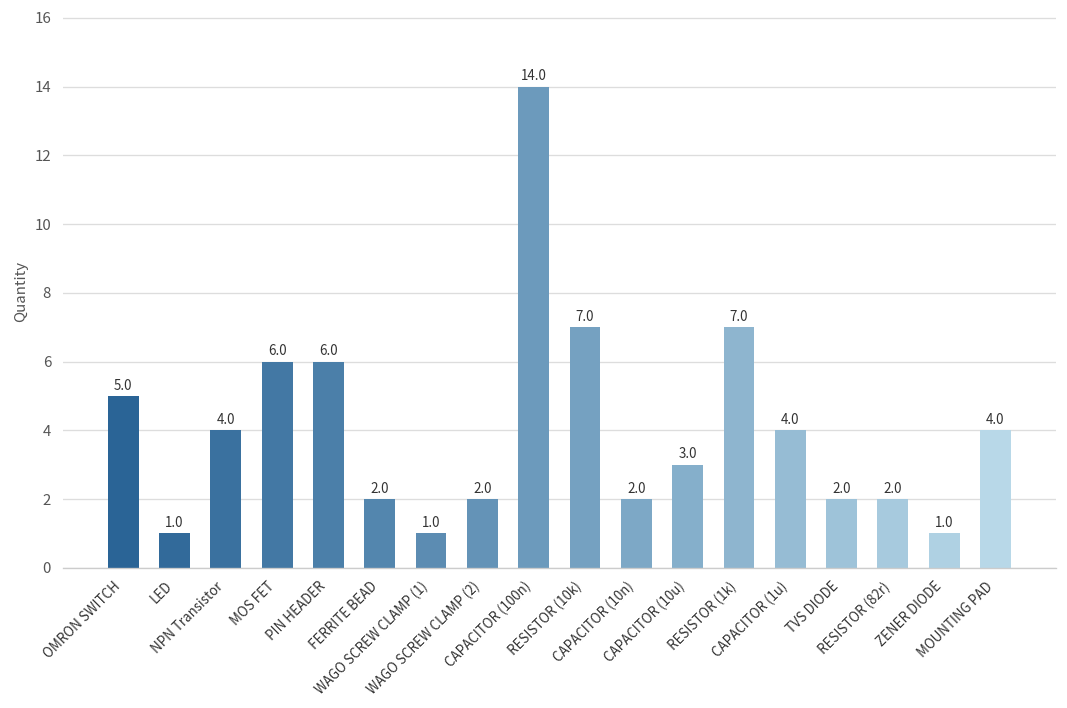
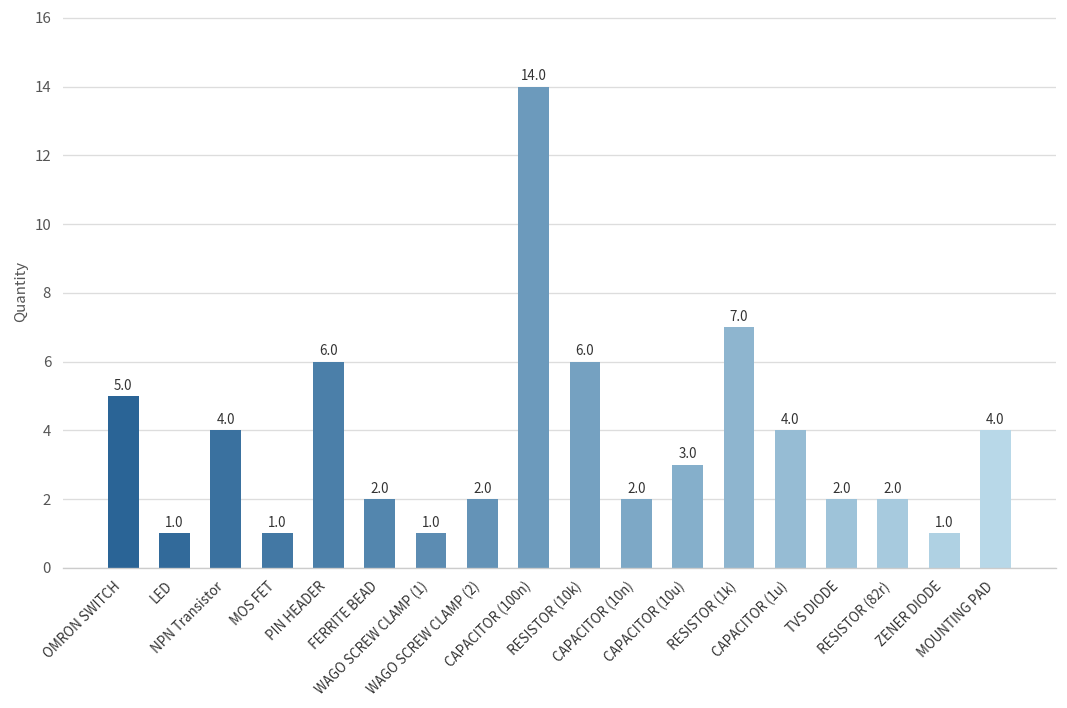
  {
    "OMRON SWITCH": 5.0,
    "LED": 1.0,
    "NPN Transistor": 4.0,
-   "MOS FET": 6.0,
+   "MOS FET": 1.0,
    "PIN HEADER": 6.0,
    "FERRITE BEAD": 2.0,
    "WAGO SCREW CLAMP (1)": 1.0,
    "WAGO SCREW CLAMP (2)": 2.0,
    "CAPACITOR (100n)": 14.0,
-   "RESISTOR (10k)": 7.0,
+   "RESISTOR (10k)": 6.0,
    "CAPACITOR (10n)": 2.0,
    "CAPACITOR (10u)": 3.0,
    "RESISTOR (1k)": 7.0,
    "CAPACITOR (1u)": 4.0,
    "TVS DIODE": 2.0,
    "RESISTOR (82r)": 2.0,
    "ZENER DIODE": 1.0,
    "MOUNTING PAD": 4.0
  }
